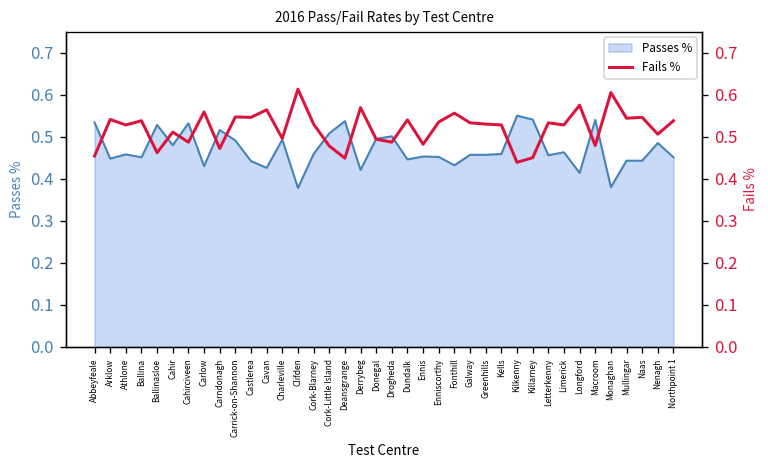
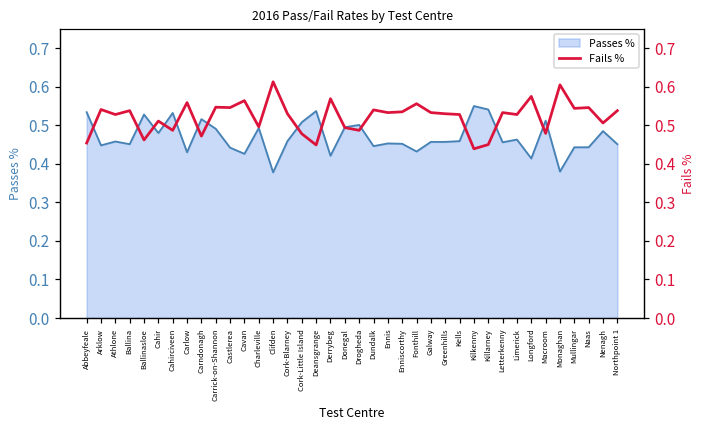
  {
    "Passes %": {
      "Abbeyfeale": 0.53,
      "Arklow": 0.45,
      "Athlone": 0.46,
      "Ballina": 0.45,
      "Ballinasloe": 0.53,
      "Cahir": 0.48,
      "Cahirciveen": 0.53,
      "Carlow": 0.43,
      "Carndonagh": 0.52,
      "Carrick-on-Shannon": 0.49,
      "Castlerea": 0.44,
      "Cavan": 0.43,
      "Charleville": 0.49,
      "Clifden": 0.38,
      "Cork-Blarney": 0.46,
      "Cork-Little Island": 0.51,
      "Deansgrange": 0.54,
      "Derrybeg": 0.42,
      "Donegal": 0.50,
      "Drogheda": 0.50,
      "Dundalk": 0.45,
      "Ennis": 0.45,
      "Enniscorthy": 0.45,
      "Fonthill": 0.43,
      "Galway": 0.46,
      "Greenhills": 0.46,
      "Kells": 0.46,
      "Kilkenny": 0.55,
      "Killarney": 0.54,
      "Letterkenny": 0.46,
      "Limerick": 0.46,
      "Longford": 0.41,
-     "Macroom": 0.54,
+     "Macroom": 0.51,
      "Monaghan": 0.38,
      "Mullingar": 0.44,
      "Naas": 0.44,
      "Nenagh": 0.49,
      "Northpoint 1": 0.45
    },
    "Fails %": {
      "Abbeyfeale": 0.45,
      "Arklow": 0.54,
      "Athlone": 0.53,
      "Ballina": 0.54,
      "Ballinasloe": 0.46,
      "Cahir": 0.51,
      "Cahirciveen": 0.49,
      "Carlow": 0.56,
      "Carndonagh": 0.47,
      "Carrick-on-Shannon": 0.55,
      "Castlerea": 0.55,
      "Cavan": 0.56,
      "Charleville": 0.50,
      "Clifden": 0.61,
      "Cork-Blarney": 0.53,
      "Cork-Little Island": 0.48,
      "Deansgrange": 0.45,
      "Derrybeg": 0.57,
      "Donegal": 0.49,
      "Drogheda": 0.49,
      "Dundalk": 0.54,
-     "Ennis": 0.48,
+     "Ennis": 0.53,
      "Enniscorthy": 0.54,
      "Fonthill": 0.56,
      "Galway": 0.53,
      "Greenhills": 0.53,
      "Kells": 0.53,
      "Kilkenny": 0.44,
      "Killarney": 0.45,
      "Letterkenny": 0.53,
      "Limerick": 0.53,
      "Longford": 0.58,
      "Macroom": 0.48,
      "Monaghan": 0.61,
      "Mullingar": 0.54,
      "Naas": 0.55,
      "Nenagh": 0.51,
      "Northpoint 1": 0.54
    }
  }
